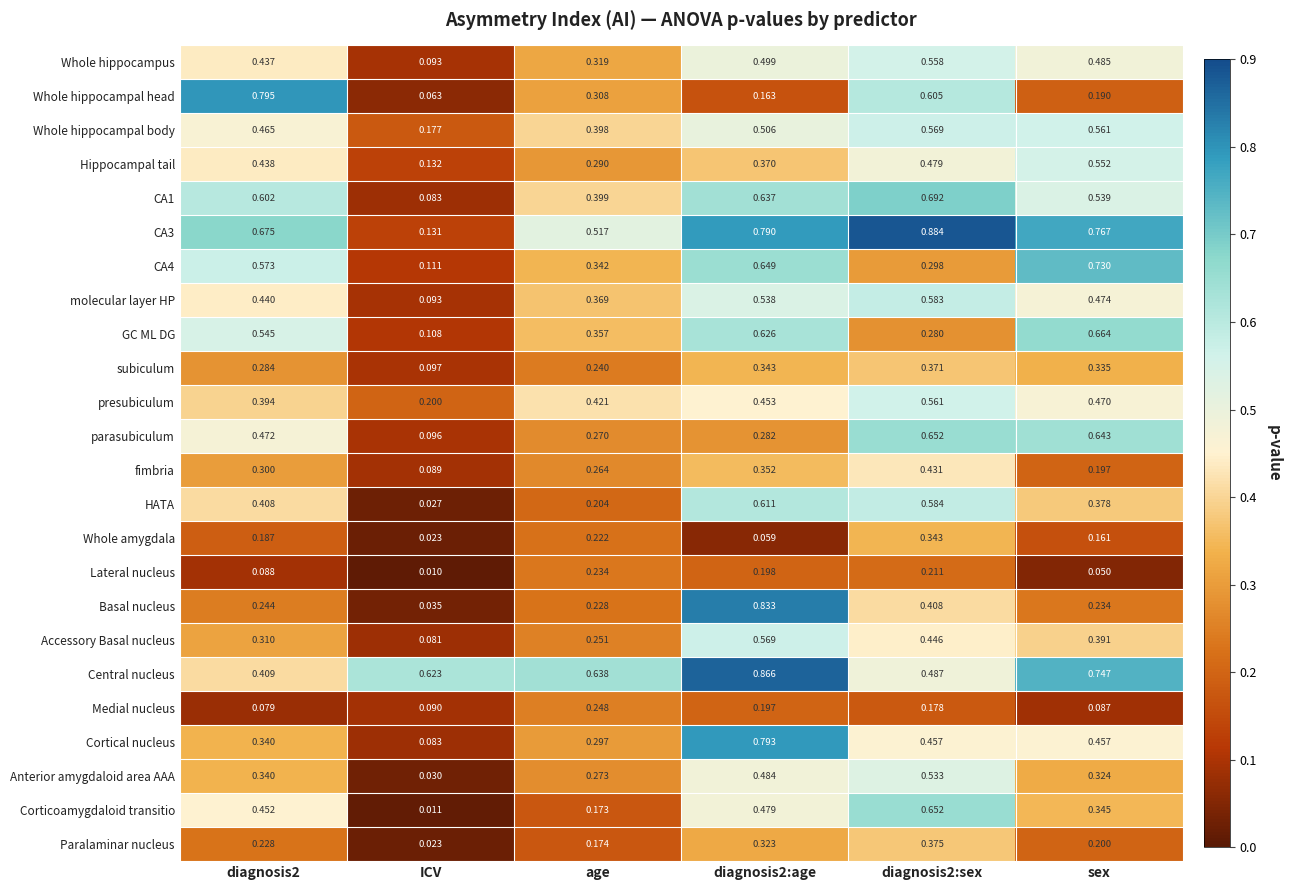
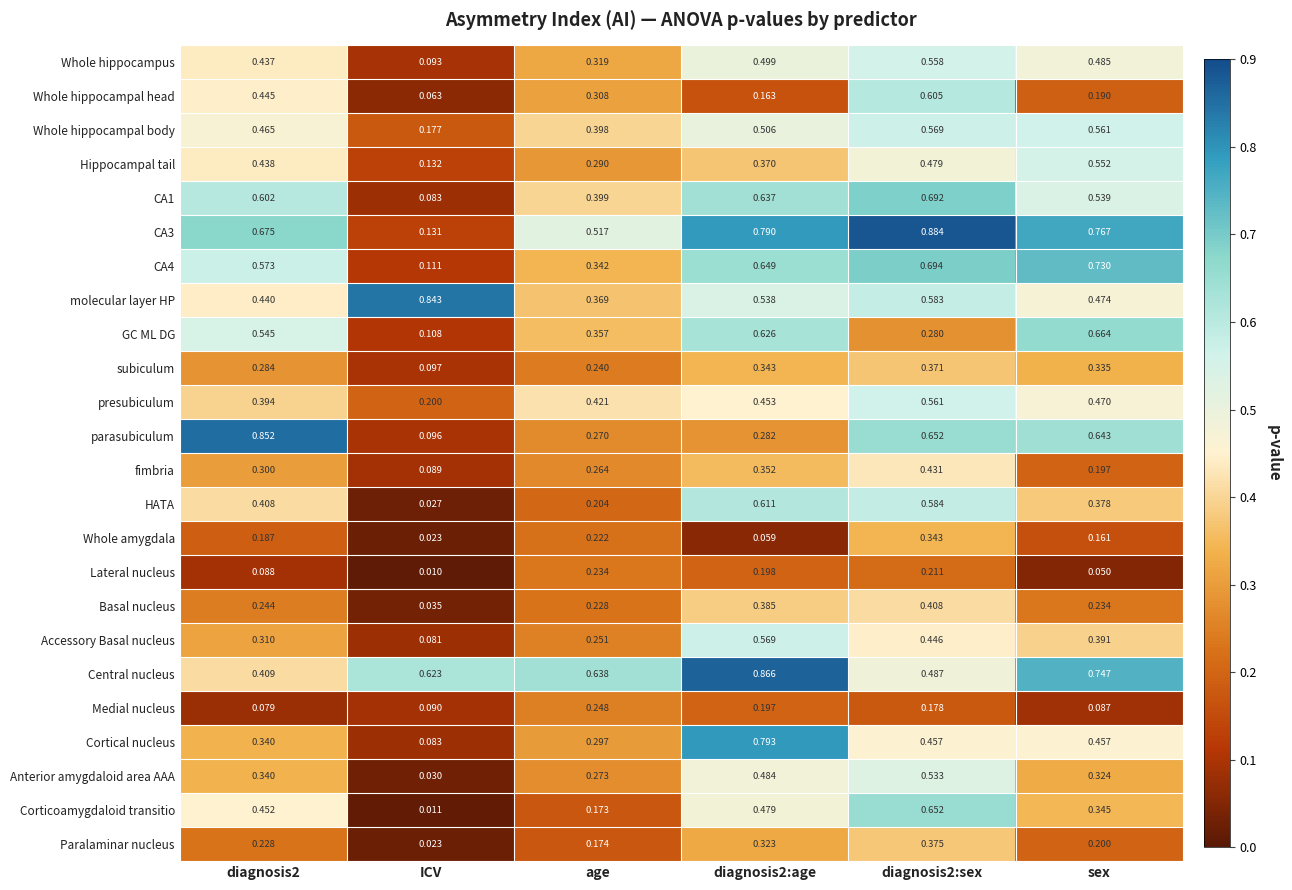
  {
    "Whole hippocampus": {
      "diagnosis2": 0.437,
      "ICV": 0.093,
      "age": 0.319,
      "diagnosis2:age": 0.499,
      "diagnosis2:sex": 0.558,
      "sex": 0.485
    },
    "Whole hippocampal head": {
-     "diagnosis2": 0.795,
+     "diagnosis2": 0.445,
      "ICV": 0.063,
      "age": 0.308,
      "diagnosis2:age": 0.163,
      "diagnosis2:sex": 0.605,
      "sex": 0.190
    },
    "Whole hippocampal body": {
      "diagnosis2": 0.465,
      "ICV": 0.177,
      "age": 0.398,
      "diagnosis2:age": 0.506,
      "diagnosis2:sex": 0.569,
      "sex": 0.561
    },
    "Hippocampal tail": {
      "diagnosis2": 0.438,
      "ICV": 0.132,
      "age": 0.290,
      "diagnosis2:age": 0.370,
      "diagnosis2:sex": 0.479,
      "sex": 0.552
    },
    "CA1": {
      "diagnosis2": 0.602,
      "ICV": 0.083,
      "age": 0.399,
      "diagnosis2:age": 0.637,
      "diagnosis2:sex": 0.692,
      "sex": 0.539
    },
    "CA3": {
      "diagnosis2": 0.675,
      "ICV": 0.131,
      "age": 0.517,
      "diagnosis2:age": 0.790,
      "diagnosis2:sex": 0.884,
      "sex": 0.767
    },
    "CA4": {
      "diagnosis2": 0.573,
      "ICV": 0.111,
      "age": 0.342,
      "diagnosis2:age": 0.649,
-     "diagnosis2:sex": 0.298,
+     "diagnosis2:sex": 0.694,
      "sex": 0.730
    },
    "molecular layer HP": {
      "diagnosis2": 0.440,
-     "ICV": 0.093,
+     "ICV": 0.843,
      "age": 0.369,
      "diagnosis2:age": 0.538,
      "diagnosis2:sex": 0.583,
      "sex": 0.474
    },
    "GC ML DG": {
      "diagnosis2": 0.545,
      "ICV": 0.108,
      "age": 0.357,
      "diagnosis2:age": 0.626,
      "diagnosis2:sex": 0.280,
      "sex": 0.664
    },
    "subiculum": {
      "diagnosis2": 0.284,
      "ICV": 0.097,
      "age": 0.240,
      "diagnosis2:age": 0.343,
      "diagnosis2:sex": 0.371,
      "sex": 0.335
    },
    "presubiculum": {
      "diagnosis2": 0.394,
      "ICV": 0.200,
      "age": 0.421,
      "diagnosis2:age": 0.453,
      "diagnosis2:sex": 0.561,
      "sex": 0.470
    },
    "parasubiculum": {
-     "diagnosis2": 0.472,
+     "diagnosis2": 0.852,
      "ICV": 0.096,
      "age": 0.270,
      "diagnosis2:age": 0.282,
      "diagnosis2:sex": 0.652,
      "sex": 0.643
    },
    "fimbria": {
      "diagnosis2": 0.300,
      "ICV": 0.089,
      "age": 0.264,
      "diagnosis2:age": 0.352,
      "diagnosis2:sex": 0.431,
      "sex": 0.197
    },
    "HATA": {
      "diagnosis2": 0.408,
      "ICV": 0.027,
      "age": 0.204,
      "diagnosis2:age": 0.611,
      "diagnosis2:sex": 0.584,
      "sex": 0.378
    },
    "Whole amygdala": {
      "diagnosis2": 0.187,
      "ICV": 0.023,
      "age": 0.222,
      "diagnosis2:age": 0.059,
      "diagnosis2:sex": 0.343,
      "sex": 0.161
    },
    "Lateral nucleus": {
      "diagnosis2": 0.088,
      "ICV": 0.010,
      "age": 0.234,
      "diagnosis2:age": 0.198,
      "diagnosis2:sex": 0.211,
      "sex": 0.050
    },
    "Basal nucleus": {
      "diagnosis2": 0.244,
      "ICV": 0.035,
      "age": 0.228,
-     "diagnosis2:age": 0.833,
+     "diagnosis2:age": 0.385,
      "diagnosis2:sex": 0.408,
      "sex": 0.234
    },
    "Accessory Basal nucleus": {
      "diagnosis2": 0.310,
      "ICV": 0.081,
      "age": 0.251,
      "diagnosis2:age": 0.569,
      "diagnosis2:sex": 0.446,
      "sex": 0.391
    },
    "Central nucleus": {
      "diagnosis2": 0.409,
      "ICV": 0.623,
      "age": 0.638,
      "diagnosis2:age": 0.866,
      "diagnosis2:sex": 0.487,
      "sex": 0.747
    },
    "Medial nucleus": {
      "diagnosis2": 0.079,
      "ICV": 0.090,
      "age": 0.248,
      "diagnosis2:age": 0.197,
      "diagnosis2:sex": 0.178,
      "sex": 0.087
    },
    "Cortical nucleus": {
      "diagnosis2": 0.340,
      "ICV": 0.083,
      "age": 0.297,
      "diagnosis2:age": 0.793,
      "diagnosis2:sex": 0.457,
      "sex": 0.457
    },
    "Anterior amygdaloid area AAA": {
      "diagnosis2": 0.340,
      "ICV": 0.030,
      "age": 0.273,
      "diagnosis2:age": 0.484,
      "diagnosis2:sex": 0.533,
      "sex": 0.324
    },
    "Corticoamygdaloid transitio": {
      "diagnosis2": 0.452,
      "ICV": 0.011,
      "age": 0.173,
      "diagnosis2:age": 0.479,
      "diagnosis2:sex": 0.652,
      "sex": 0.345
    },
    "Paralaminar nucleus": {
      "diagnosis2": 0.228,
      "ICV": 0.023,
      "age": 0.174,
      "diagnosis2:age": 0.323,
      "diagnosis2:sex": 0.375,
      "sex": 0.200
    }
  }
